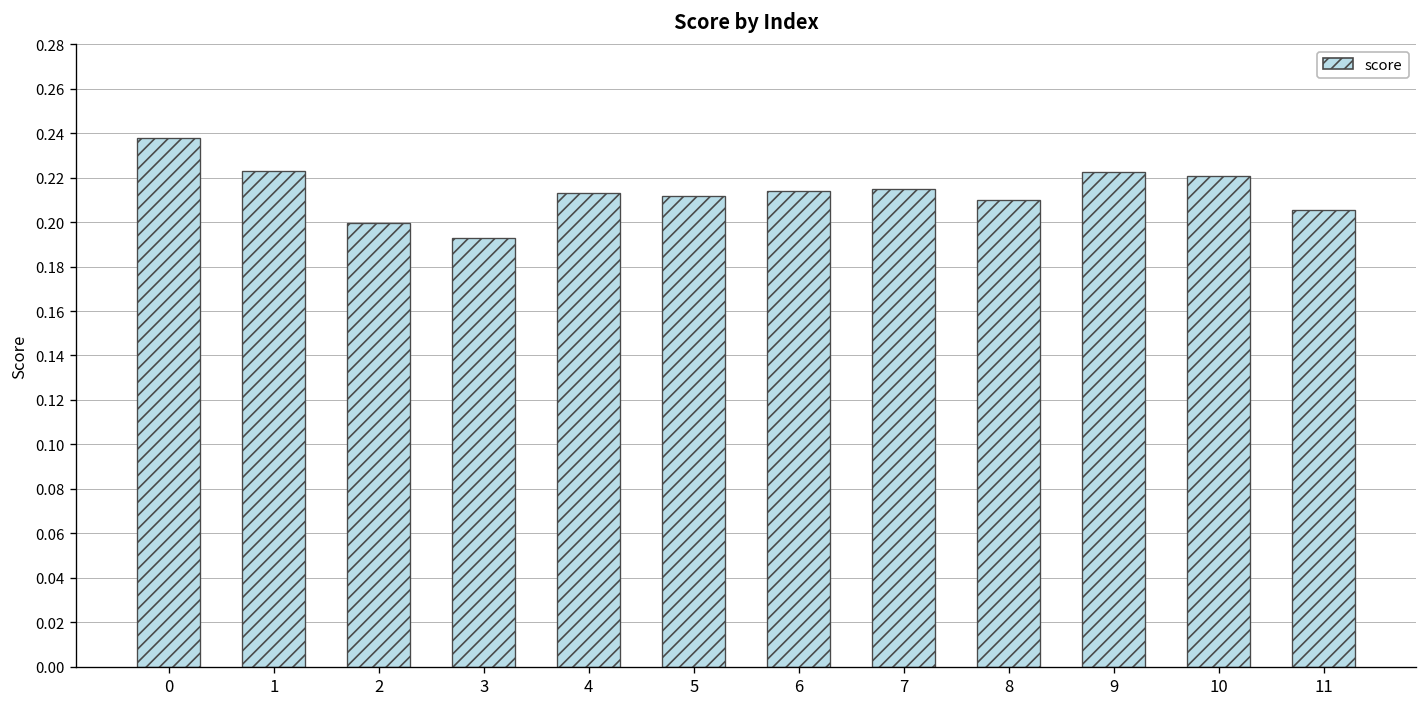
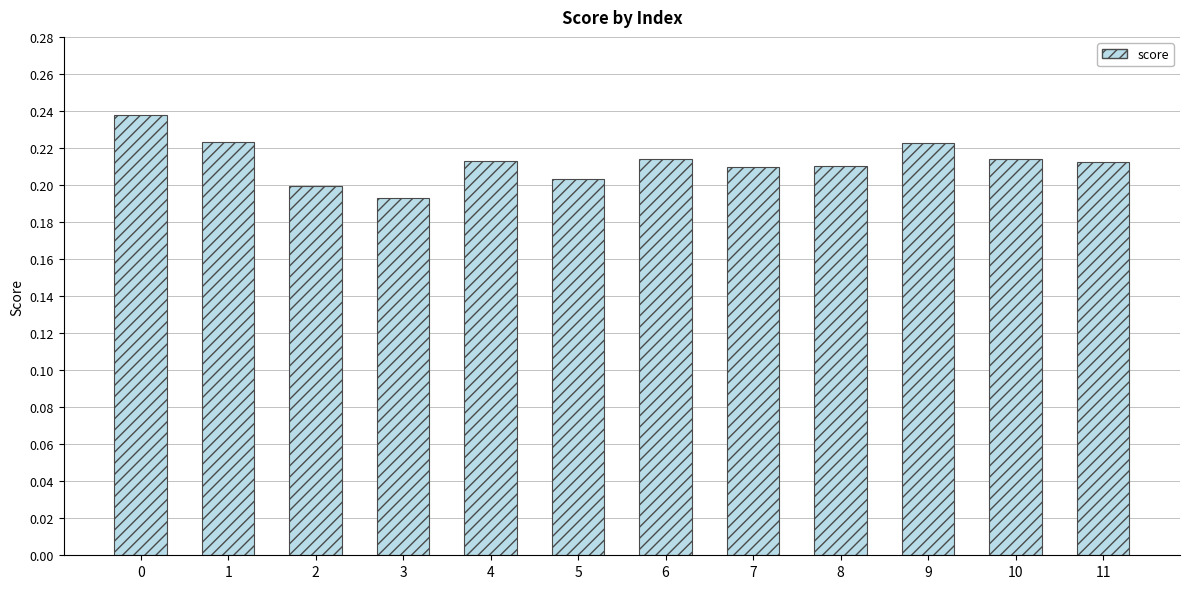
  {
    "0": 0.238,
    "1": 0.223,
    "2": 0.200,
    "3": 0.193,
    "4": 0.213,
-   "5": 0.212,
+   "5": 0.203,
    "6": 0.214,
-   "7": 0.215,
+   "7": 0.210,
    "8": 0.210,
    "9": 0.223,
-   "10": 0.221,
-   "11": 0.205
+   "10": 0.214,
+   "11": 0.213
  }
